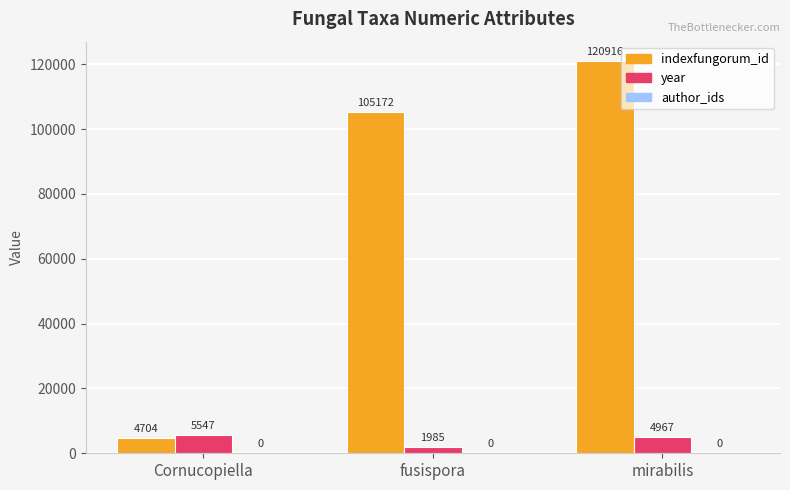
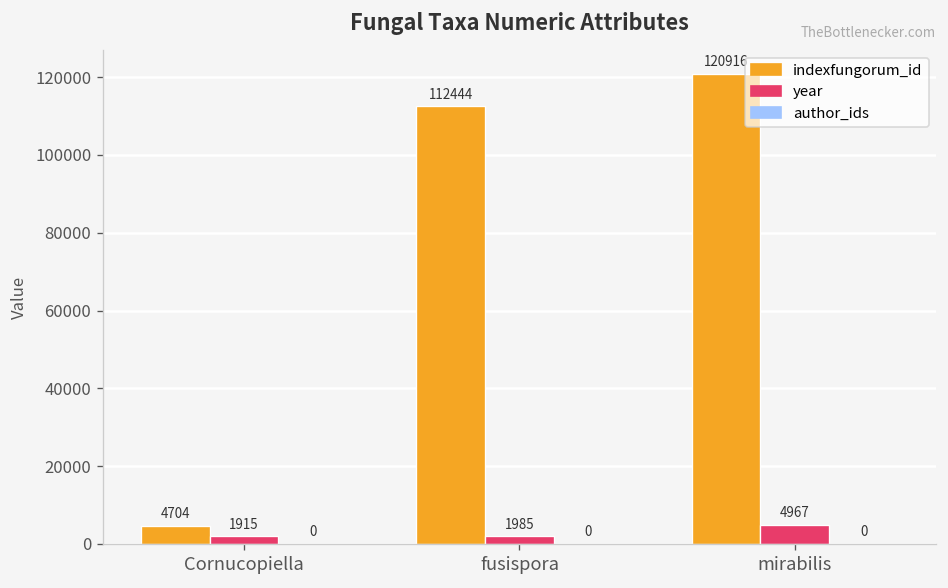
  {
    "indexfungorum_id": {
      "Cornucopiella": 4704,
-     "fusispora": 105172
+     "fusispora": 112444
    },
    "year": {
-     "Cornucopiella": 5547,
+     "Cornucopiella": 1915,
      "fusispora": 1985,
      "mirabilis": 4967
    },
    "author_ids": {
      "Cornucopiella": 0,
      "fusispora": 0,
      "mirabilis": 0
    }
  }
